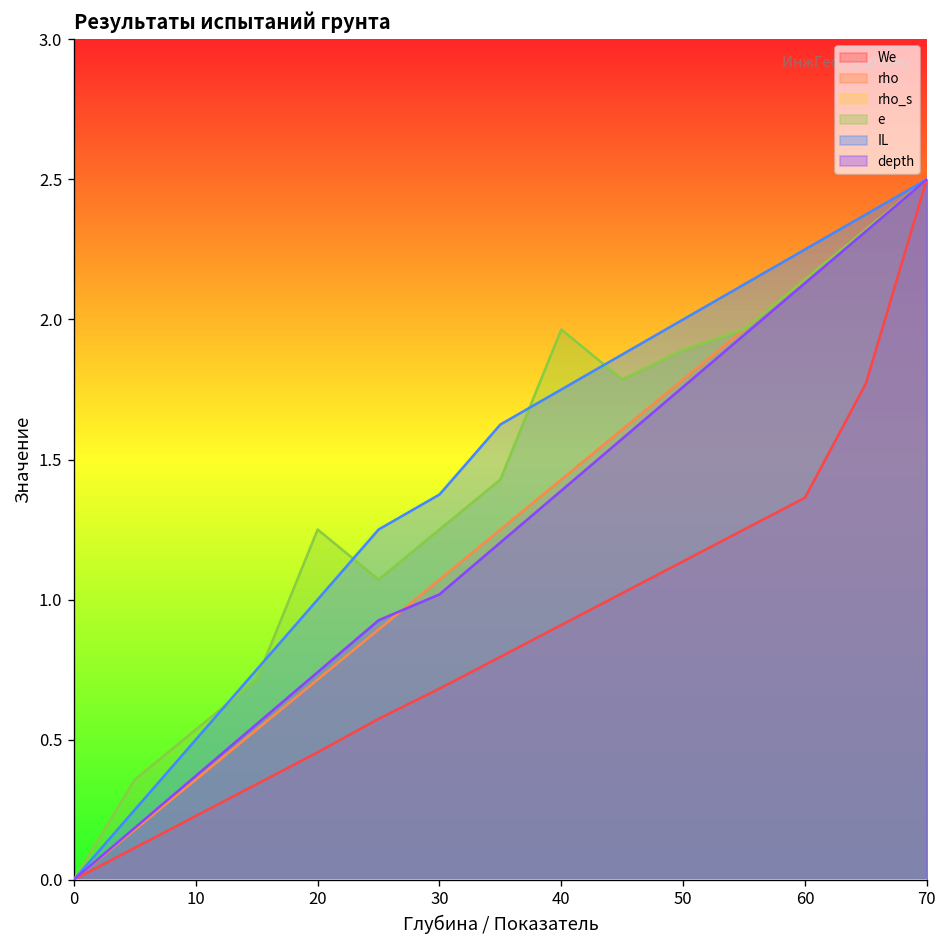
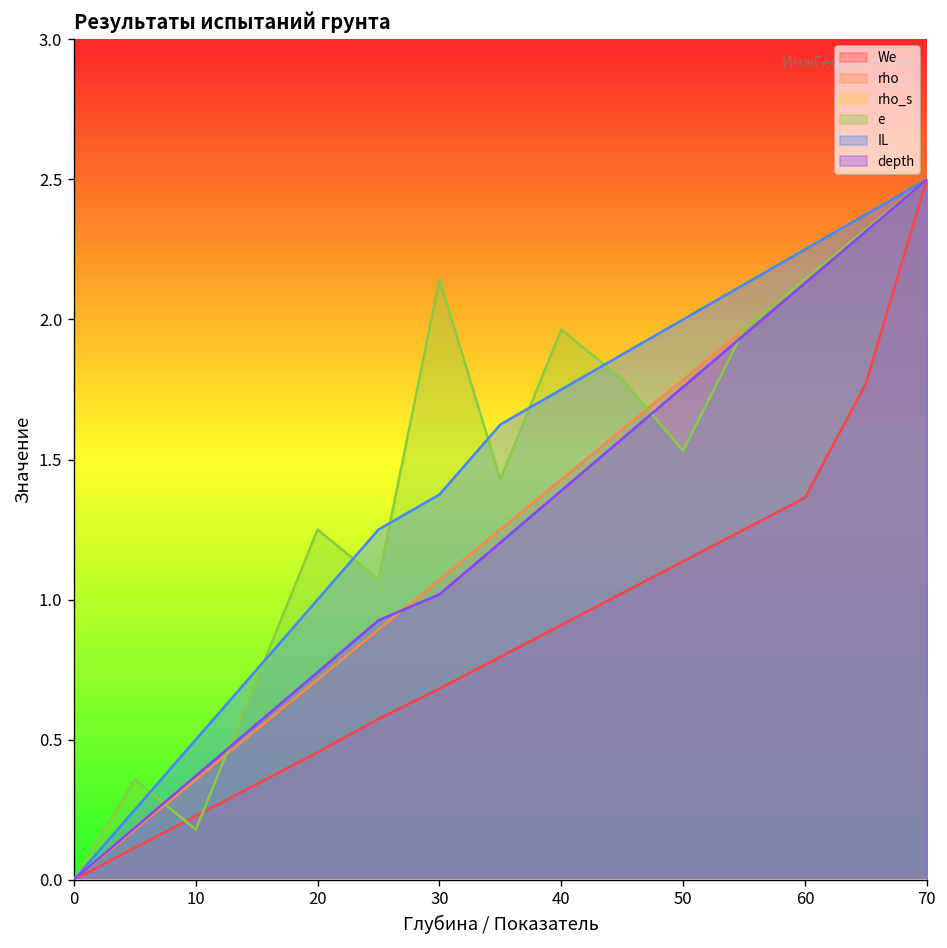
  {
    "e": {
-     "10": 0.54,
+     "10": 0.18,
      "20": 1.25,
-     "30": 1.25,
+     "30": 2.14,
      "40": 1.96,
-     "50": 1.89
+     "50": 1.53
    }
  }
